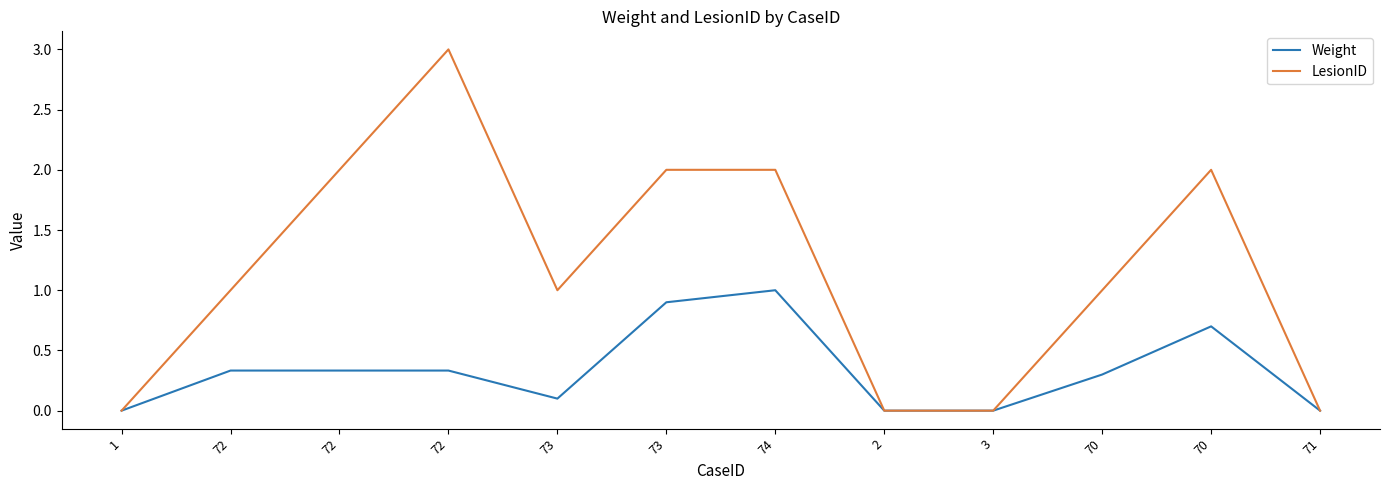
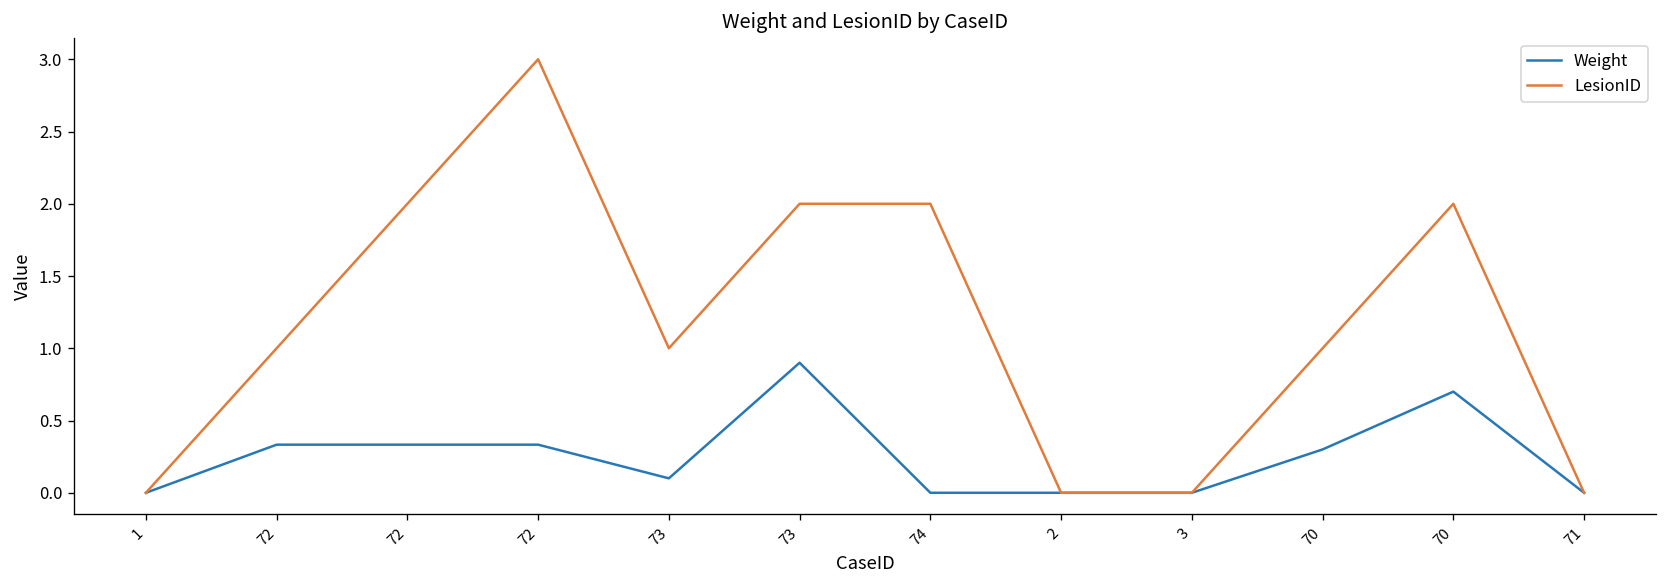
  {
    "Weight": {
-     "74": 1
+     "74": 0
    },
    "LesionID": {
      "74": 2
    }
  }
